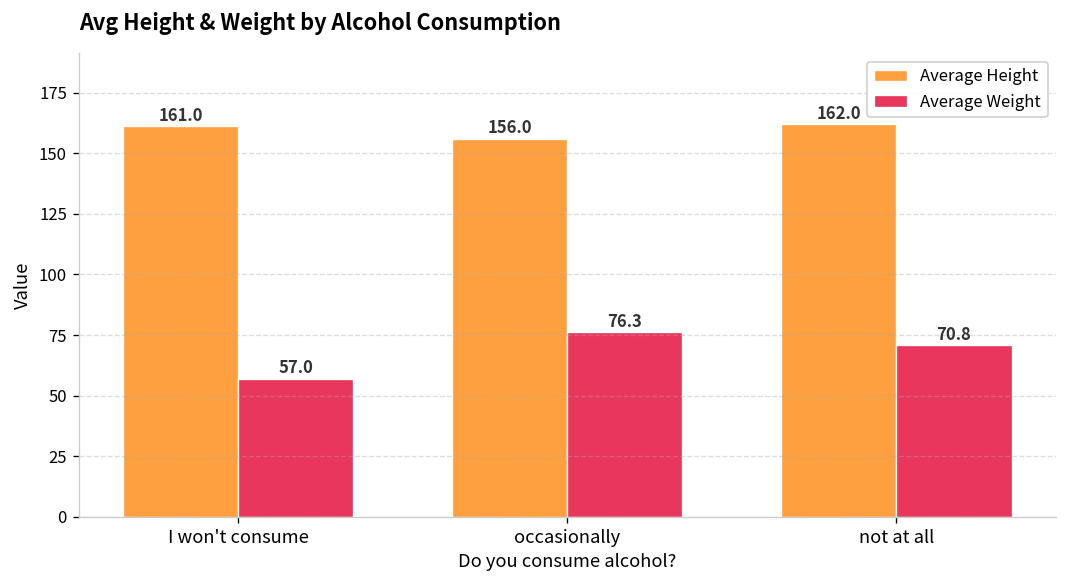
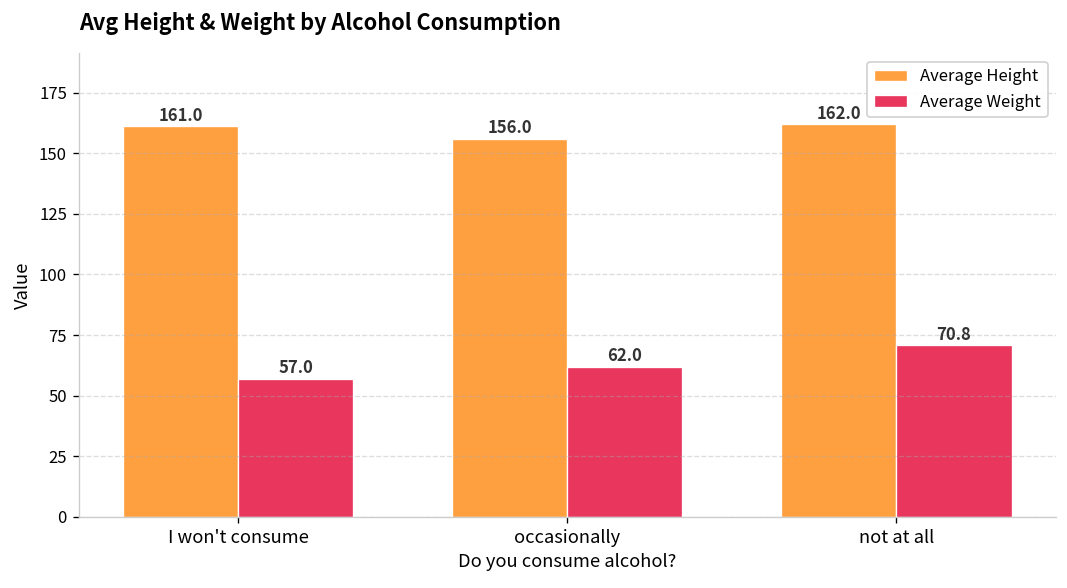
  {
    "Average Height": {
      "I won't consume": 161.0,
      "occasionally": 156.0,
      "not at all": 162.0
    },
    "Average Weight": {
      "I won't consume": 57.0,
-     "occasionally": 76.3,
+     "occasionally": 62.0,
      "not at all": 70.8
    }
  }
